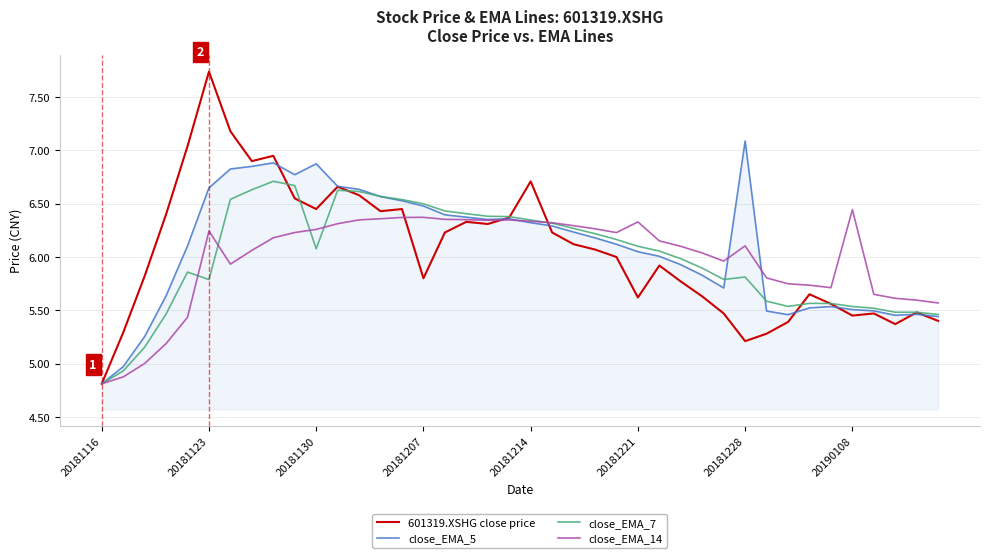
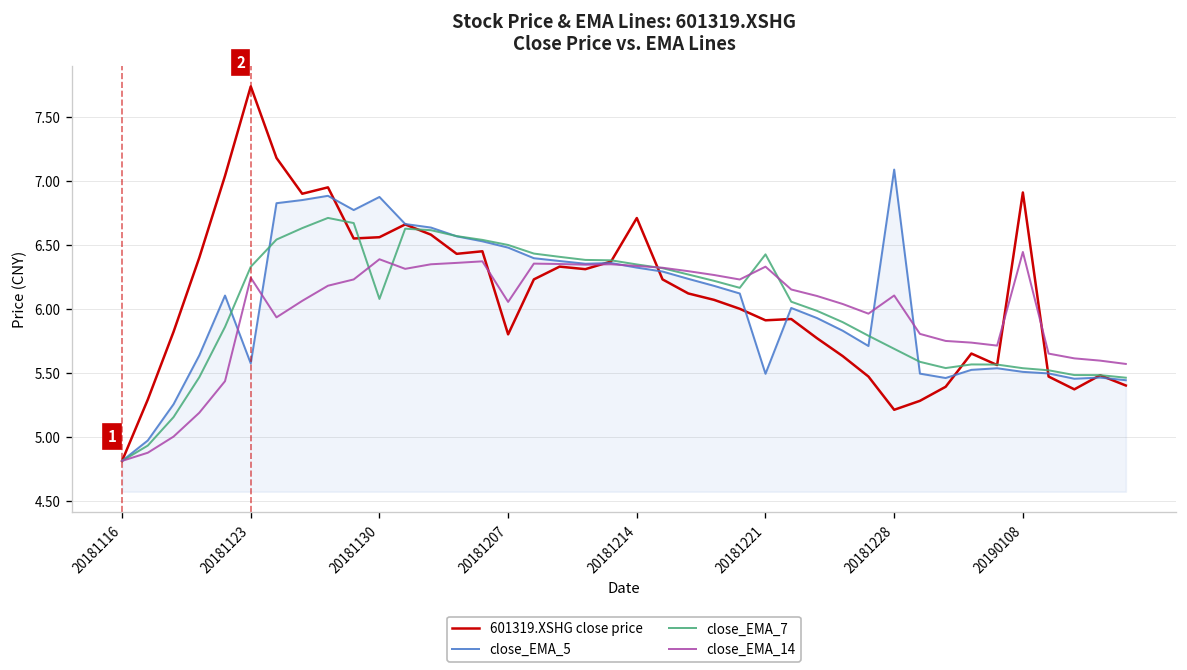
  {
    "601319.XSHG close price": {
-     "20181130": 6.45,
+     "20181130": 6.56,
      "20181207": 5.80,
      "20181214": 6.71,
-     "20181221": 5.62,
+     "20181221": 5.91,
      "20181228": 5.21,
-     "20190108": 5.45
+     "20190108": 6.91
    },
    "close_EMA_5": {
-     "20181123": 6.65,
+     "20181123": 5.57,
      "20181130": 6.87,
-     "20181221": 6.05,
+     "20181221": 5.49,
      "20181228": 7.09,
      "20190108": 5.51
    },
    "close_EMA_7": {
-     "20181123": 5.79,
+     "20181123": 6.33,
      "20181130": 6.08,
-     "20181221": 6.10,
-     "20181228": 5.81,
+     "20181221": 6.43,
+     "20181228": 5.69,
      "20190108": 5.54
    },
    "close_EMA_14": {
      "20181123": 6.24,
-     "20181130": 6.26,
-     "20181207": 6.37,
+     "20181130": 6.39,
+     "20181207": 6.05,
      "20181221": 6.33,
      "20181228": 6.10,
      "20190108": 6.44
    }
  }
